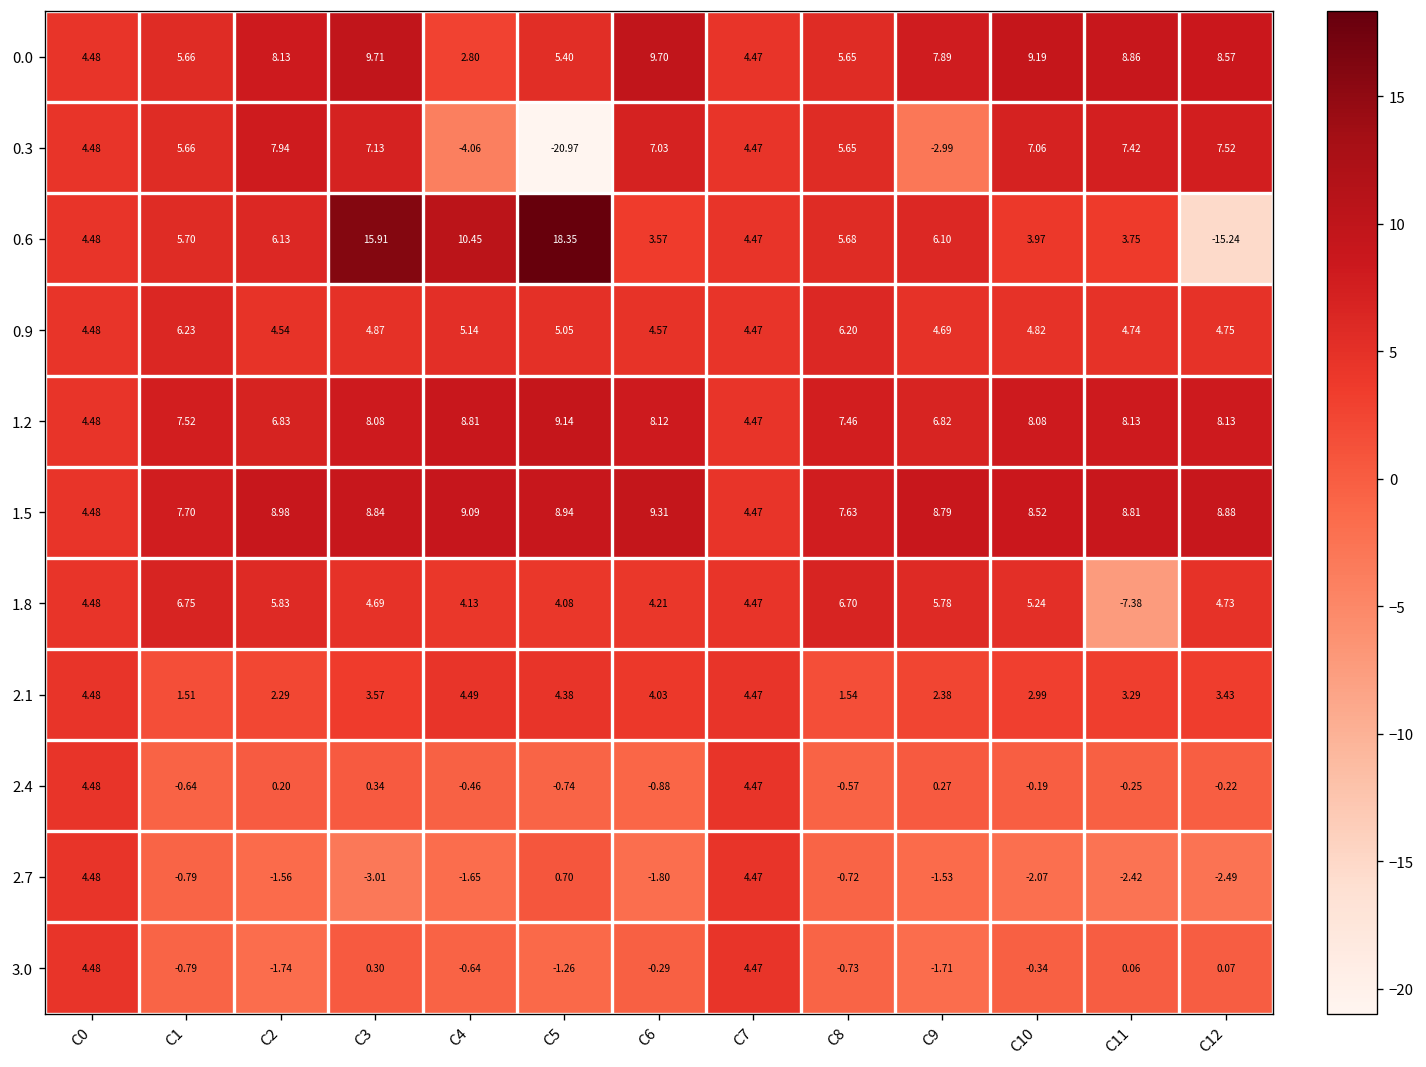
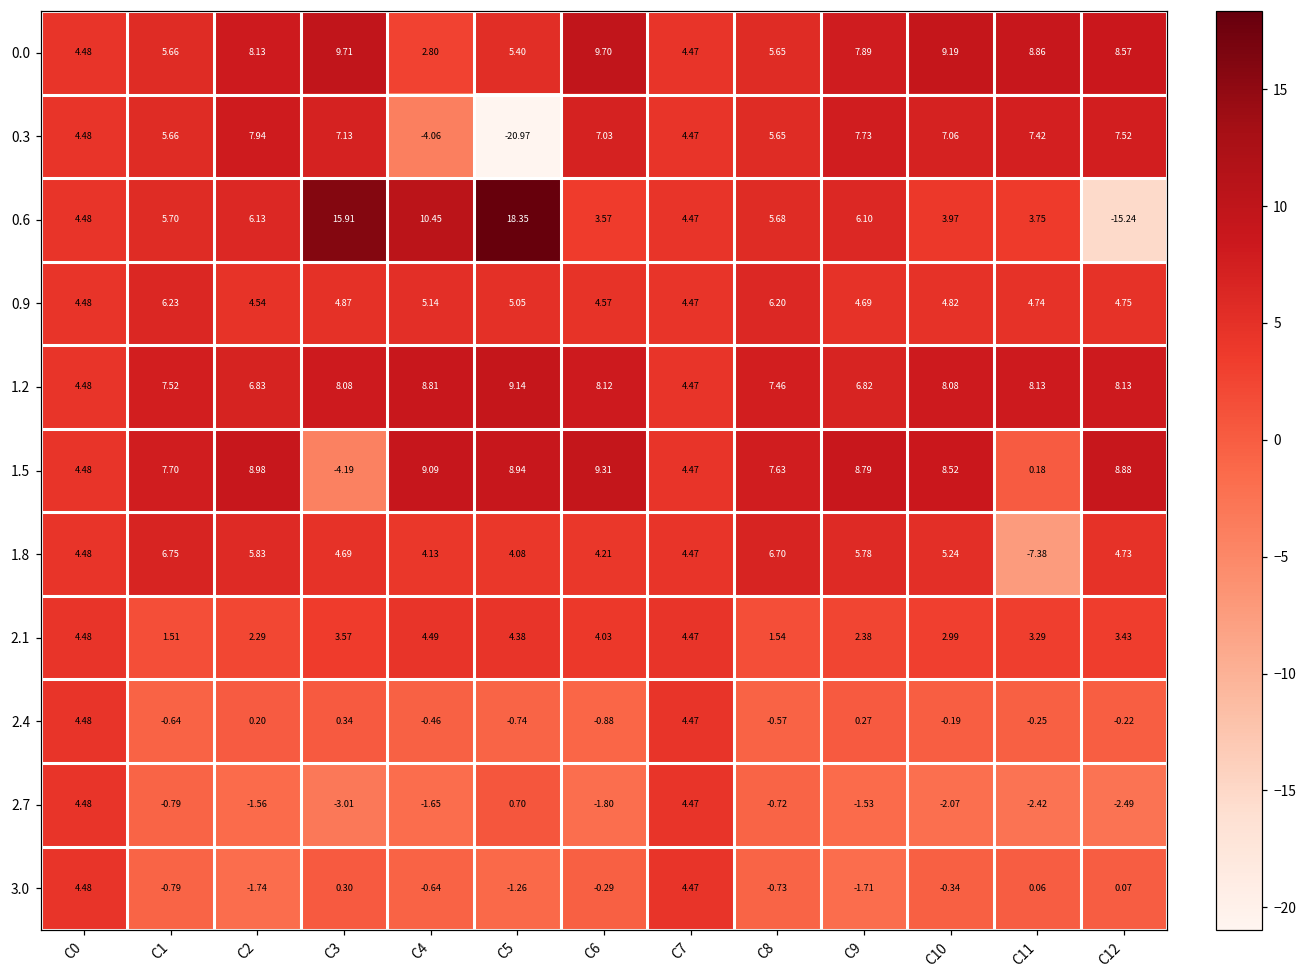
  {
    "0.0": {
      "C0": 4.48,
      "C1": 5.66,
      "C2": 8.13,
      "C3": 9.71,
      "C4": 2.80,
      "C5": 5.40,
      "C6": 9.70,
      "C7": 4.47,
      "C8": 5.65,
      "C9": 7.89,
      "C10": 9.19,
      "C11": 8.86,
      "C12": 8.57
    },
    "0.3": {
      "C0": 4.48,
      "C1": 5.66,
      "C2": 7.94,
      "C3": 7.13,
      "C4": -4.06,
      "C5": -20.97,
      "C6": 7.03,
      "C7": 4.47,
      "C8": 5.65,
-     "C9": -2.99,
+     "C9": 7.73,
      "C10": 7.06,
      "C11": 7.42,
      "C12": 7.52
    },
    "0.6": {
      "C0": 4.48,
      "C1": 5.70,
      "C2": 6.13,
      "C3": 15.91,
      "C4": 10.45,
      "C5": 18.35,
      "C6": 3.57,
      "C7": 4.47,
      "C8": 5.68,
      "C9": 6.10,
      "C10": 3.97,
      "C11": 3.75,
      "C12": -15.24
    },
    "0.9": {
      "C0": 4.48,
      "C1": 6.23,
      "C2": 4.54,
      "C3": 4.87,
      "C4": 5.14,
      "C5": 5.05,
      "C6": 4.57,
      "C7": 4.47,
      "C8": 6.20,
      "C9": 4.69,
      "C10": 4.82,
      "C11": 4.74,
      "C12": 4.75
    },
    "1.2": {
      "C0": 4.48,
      "C1": 7.52,
      "C2": 6.83,
      "C3": 8.08,
      "C4": 8.81,
      "C5": 9.14,
      "C6": 8.12,
      "C7": 4.47,
      "C8": 7.46,
      "C9": 6.82,
      "C10": 8.08,
      "C11": 8.13,
      "C12": 8.13
    },
    "1.5": {
      "C0": 4.48,
      "C1": 7.70,
      "C2": 8.98,
-     "C3": 8.84,
+     "C3": -4.19,
      "C4": 9.09,
      "C5": 8.94,
      "C6": 9.31,
      "C7": 4.47,
      "C8": 7.63,
      "C9": 8.79,
      "C10": 8.52,
-     "C11": 8.81,
+     "C11": 0.18,
      "C12": 8.88
    },
    "1.8": {
      "C0": 4.48,
      "C1": 6.75,
      "C2": 5.83,
      "C3": 4.69,
      "C4": 4.13,
      "C5": 4.08,
      "C6": 4.21,
      "C7": 4.47,
      "C8": 6.70,
      "C9": 5.78,
      "C10": 5.24,
      "C11": -7.38,
      "C12": 4.73
    },
    "2.1": {
      "C0": 4.48,
      "C1": 1.51,
      "C2": 2.29,
      "C3": 3.57,
      "C4": 4.49,
      "C5": 4.38,
      "C6": 4.03,
      "C7": 4.47,
      "C8": 1.54,
      "C9": 2.38,
      "C10": 2.99,
      "C11": 3.29,
      "C12": 3.43
    },
    "2.4": {
      "C0": 4.48,
      "C1": -0.64,
      "C2": 0.20,
      "C3": 0.34,
      "C4": -0.46,
      "C5": -0.74,
      "C6": -0.88,
      "C7": 4.47,
      "C8": -0.57,
      "C9": 0.27,
      "C10": -0.19,
      "C11": -0.25,
      "C12": -0.22
    },
    "2.7": {
      "C0": 4.48,
      "C1": -0.79,
      "C2": -1.56,
      "C3": -3.01,
      "C4": -1.65,
      "C5": 0.70,
      "C6": -1.80,
      "C7": 4.47,
      "C8": -0.72,
      "C9": -1.53,
      "C10": -2.07,
      "C11": -2.42,
      "C12": -2.49
    },
    "3.0": {
      "C0": 4.48,
      "C1": -0.79,
      "C2": -1.74,
      "C3": 0.30,
      "C4": -0.64,
      "C5": -1.26,
      "C6": -0.29,
      "C7": 4.47,
      "C8": -0.73,
      "C9": -1.71,
      "C10": -0.34,
      "C11": 0.06,
      "C12": 0.07
    }
  }
